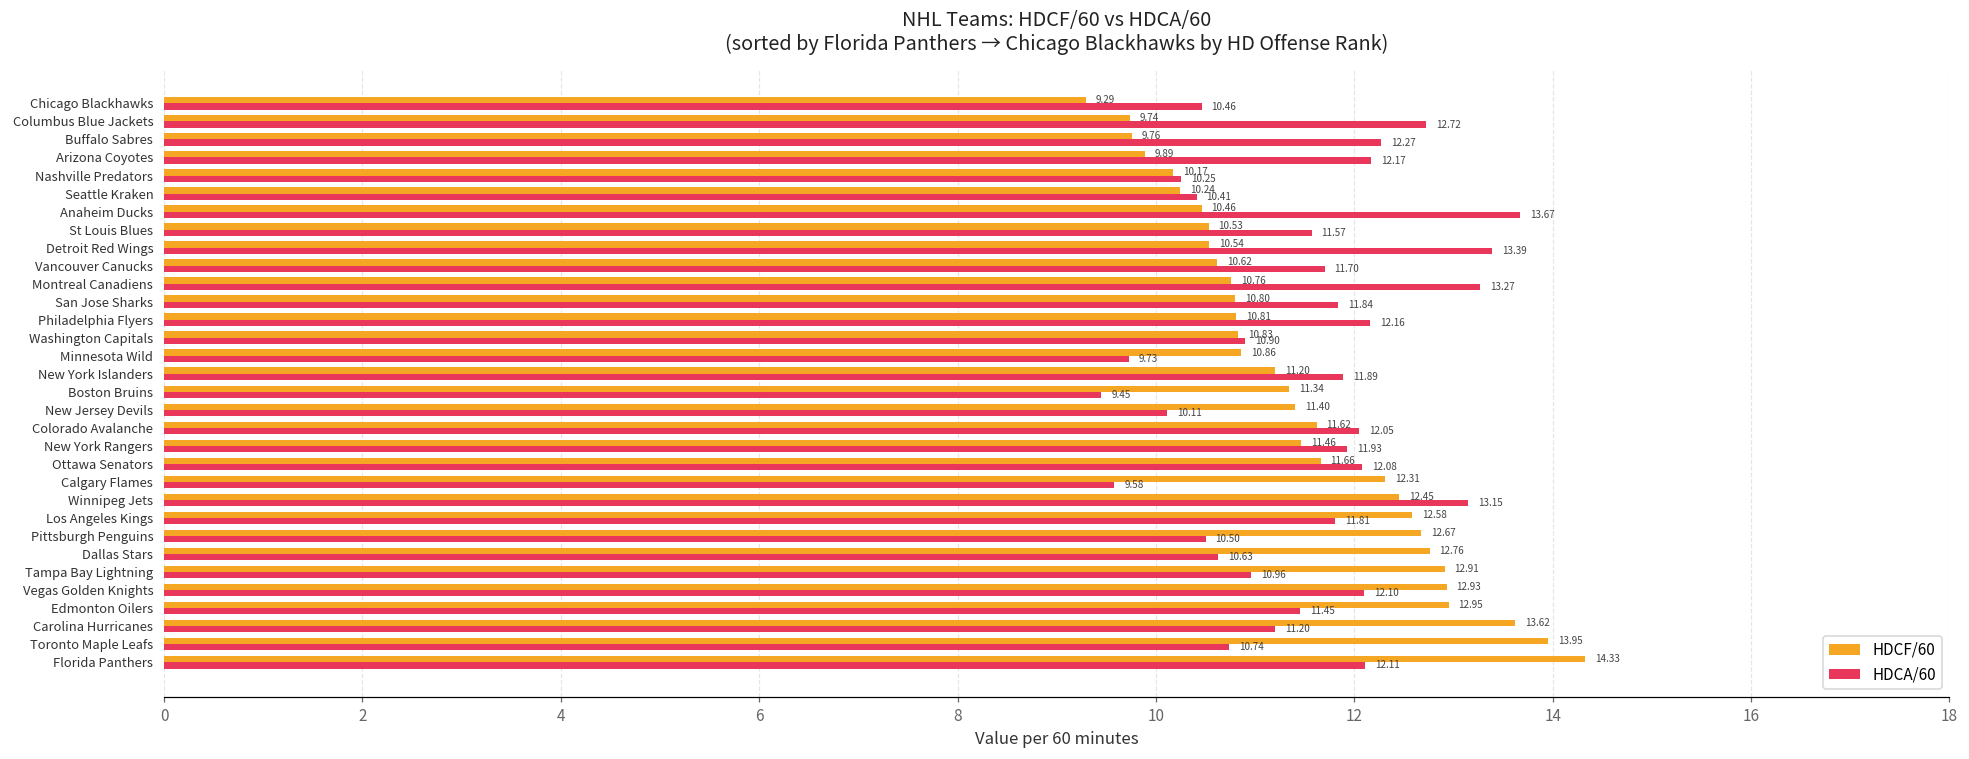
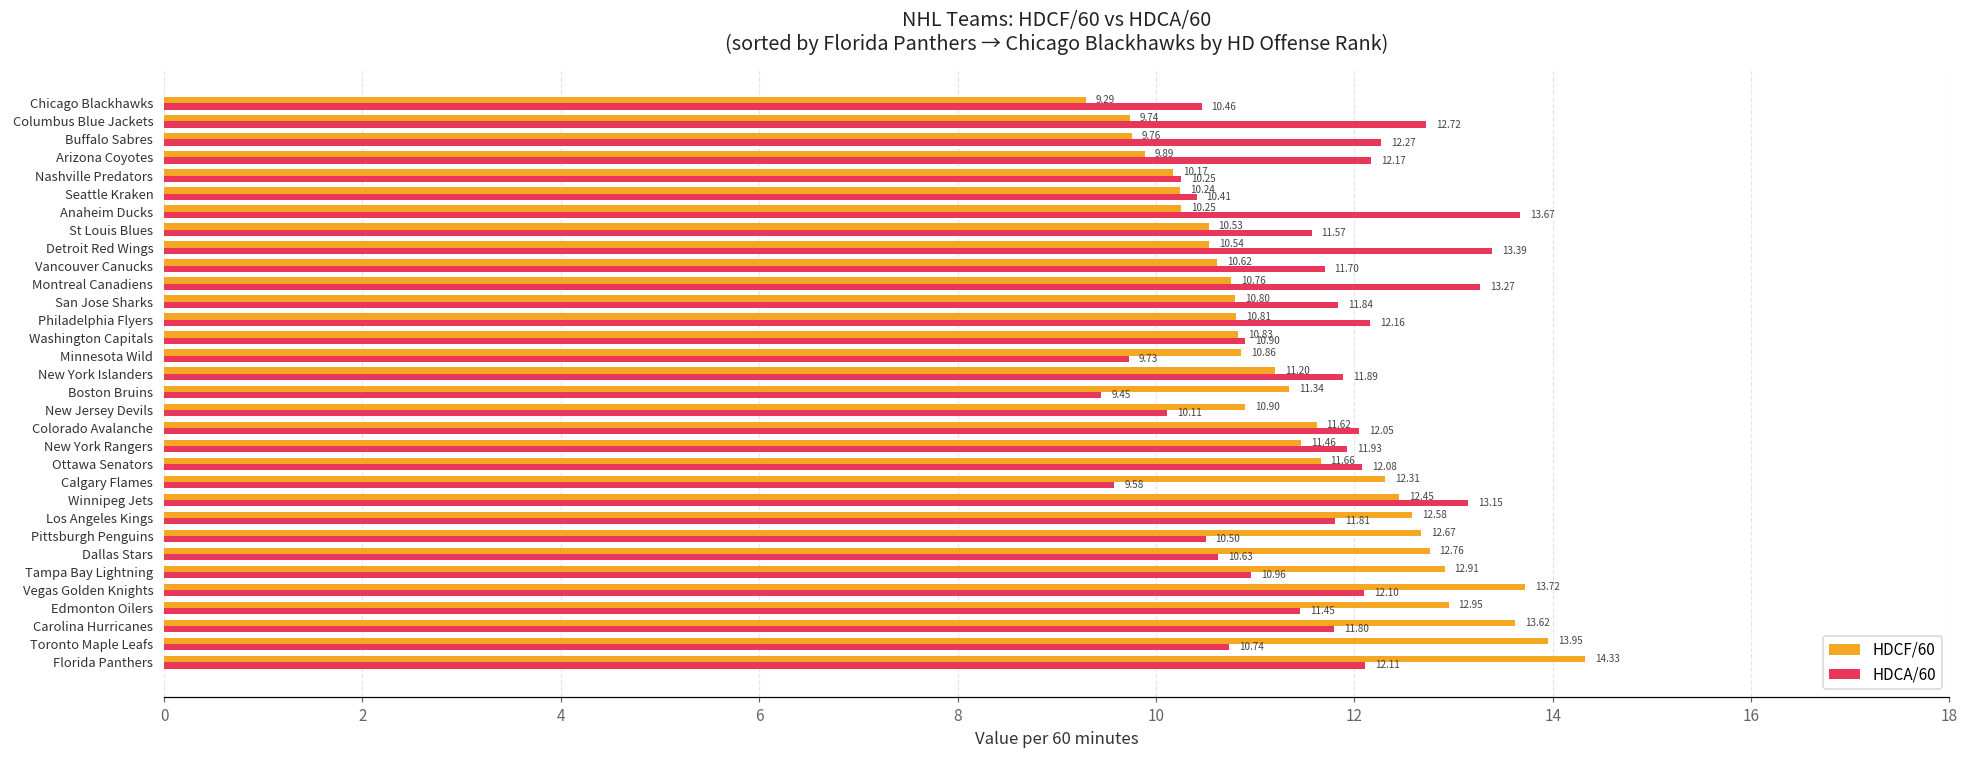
  {
    "HDCF/60": {
      "Chicago Blackhawks": 9.29,
      "Columbus Blue Jackets": 9.74,
      "Buffalo Sabres": 9.76,
      "Arizona Coyotes": 9.89,
      "Seattle Kraken": 10.24,
-     "Anaheim Ducks": 10.46,
+     "Anaheim Ducks": 10.25,
      "St Louis Blues": 10.53,
      "Detroit Red Wings": 10.54,
      "Vancouver Canucks": 10.62,
      "Montreal Canadiens": 10.76,
      "San Jose Sharks": 10.80,
      "Philadelphia Flyers": 10.81,
      "Minnesota Wild": 10.86,
      "New York Islanders": 11.20,
      "Boston Bruins": 11.34,
-     "New Jersey Devils": 11.40,
+     "New Jersey Devils": 10.90,
      "Colorado Avalanche": 11.62,
      "New York Rangers": 11.46,
      "Ottawa Senators": 11.66,
      "Calgary Flames": 12.31,
      "Winnipeg Jets": 12.45,
      "Los Angeles Kings": 12.58,
      "Pittsburgh Penguins": 12.67,
      "Dallas Stars": 12.76,
      "Tampa Bay Lightning": 12.91,
-     "Vegas Golden Knights": 12.93,
+     "Vegas Golden Knights": 13.72,
      "Edmonton Oilers": 12.95,
      "Carolina Hurricanes": 13.62,
      "Toronto Maple Leafs": 13.95,
      "Florida Panthers": 14.33
    },
    "HDCA/60": {
      "Chicago Blackhawks": 10.46,
      "Columbus Blue Jackets": 12.72,
      "Buffalo Sabres": 12.27,
      "Arizona Coyotes": 12.17,
      "Seattle Kraken": 10.41,
      "Anaheim Ducks": 13.67,
      "St Louis Blues": 11.57,
      "Detroit Red Wings": 13.39,
      "Vancouver Canucks": 11.70,
      "Montreal Canadiens": 13.27,
      "San Jose Sharks": 11.84,
      "Philadelphia Flyers": 12.16,
      "Minnesota Wild": 9.73,
      "New York Islanders": 11.89,
      "Boston Bruins": 9.45,
      "New Jersey Devils": 10.11,
      "Colorado Avalanche": 12.05,
      "New York Rangers": 11.93,
      "Ottawa Senators": 12.08,
      "Calgary Flames": 9.58,
      "Winnipeg Jets": 13.15,
      "Los Angeles Kings": 11.81,
      "Pittsburgh Penguins": 10.50,
      "Dallas Stars": 10.63,
      "Tampa Bay Lightning": 10.96,
      "Vegas Golden Knights": 12.10,
      "Edmonton Oilers": 11.45,
-     "Carolina Hurricanes": 11.20,
+     "Carolina Hurricanes": 11.80,
      "Toronto Maple Leafs": 10.74,
      "Florida Panthers": 12.11
    }
  }
